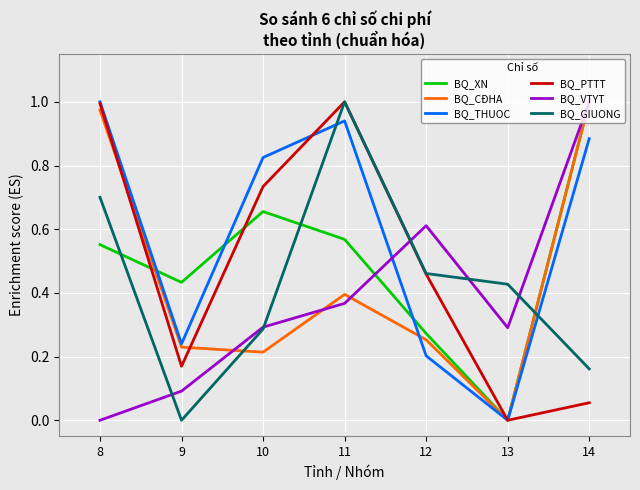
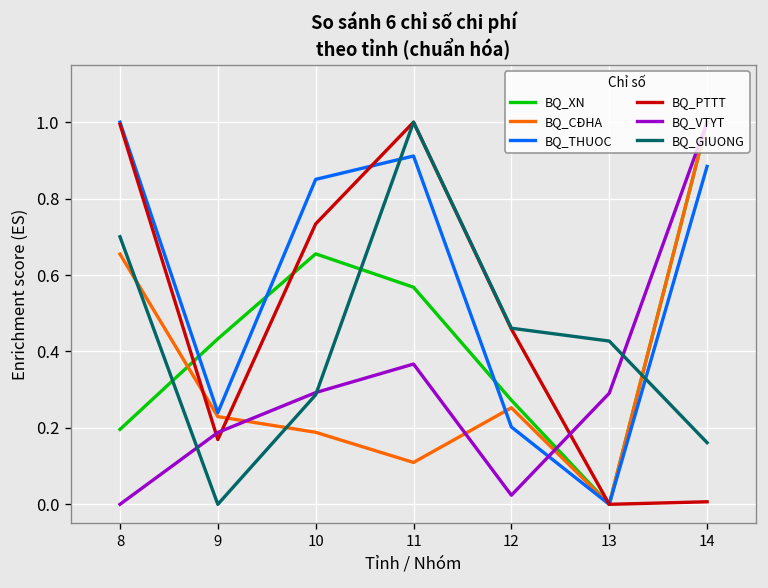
  {
    "BQ_XN": {
-     "8": 0.55,
+     "8": 0.20,
      "9": 0.43,
      "10": 0.66,
      "11": 0.57,
      "12": 0.27
    },
    "BQ_CĐHA": {
-     "8": 0.97,
+     "8": 0.65,
      "9": 0.23,
-     "10": 0.21,
-     "11": 0.40,
+     "10": 0.19,
+     "11": 0.11,
      "12": 0.25
    },
    "BQ_THUOC": {
      "9": 0.24,
-     "10": 0.83,
-     "11": 0.94,
+     "10": 0.85,
+     "11": 0.91,
      "12": 0.20,
      "14": 0.88
    },
    "BQ_PTTT": {
      "9": 0.17,
      "10": 0.73,
-     "14": 0.06
+     "14": 0.01
    },
    "BQ_VTYT": {
      "8": 0.00,
-     "9": 0.09,
+     "9": 0.19,
      "11": 0.37,
-     "12": 0.61,
+     "12": 0.02,
      "13": 0.29
    },
    "BQ_GIUONG": {
      "8": 0.70,
      "9": 0.00,
      "13": 0.43,
      "14": 0.16
    }
  }
